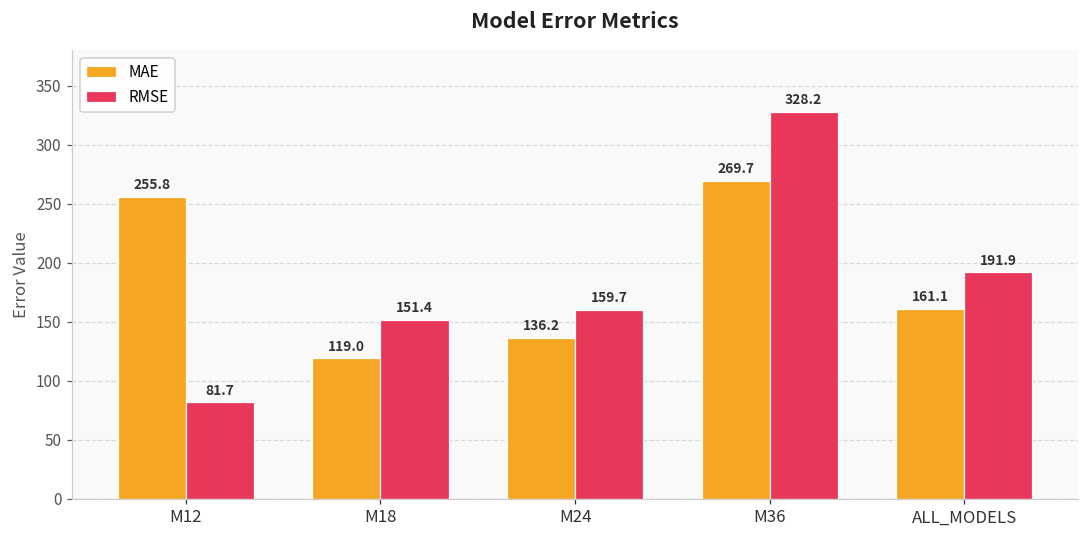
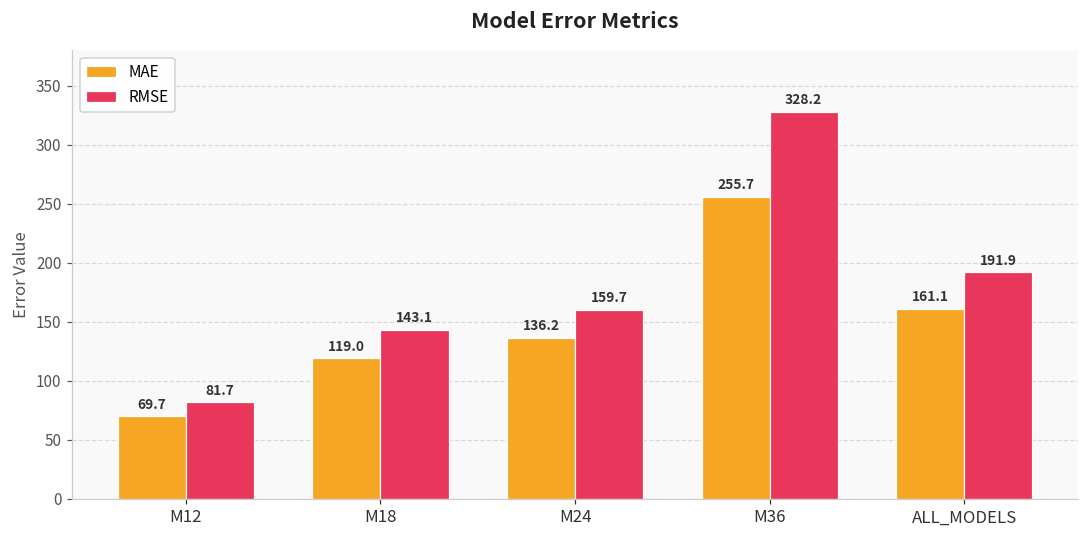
  {
    "MAE": {
-     "M12": 255.8,
+     "M12": 69.7,
      "M18": 119.0,
      "M24": 136.2,
-     "M36": 269.7,
+     "M36": 255.7,
      "ALL_MODELS": 161.1
    },
    "RMSE": {
      "M12": 81.7,
-     "M18": 151.4,
+     "M18": 143.1,
      "M24": 159.7,
      "M36": 328.2,
      "ALL_MODELS": 191.9
    }
  }
